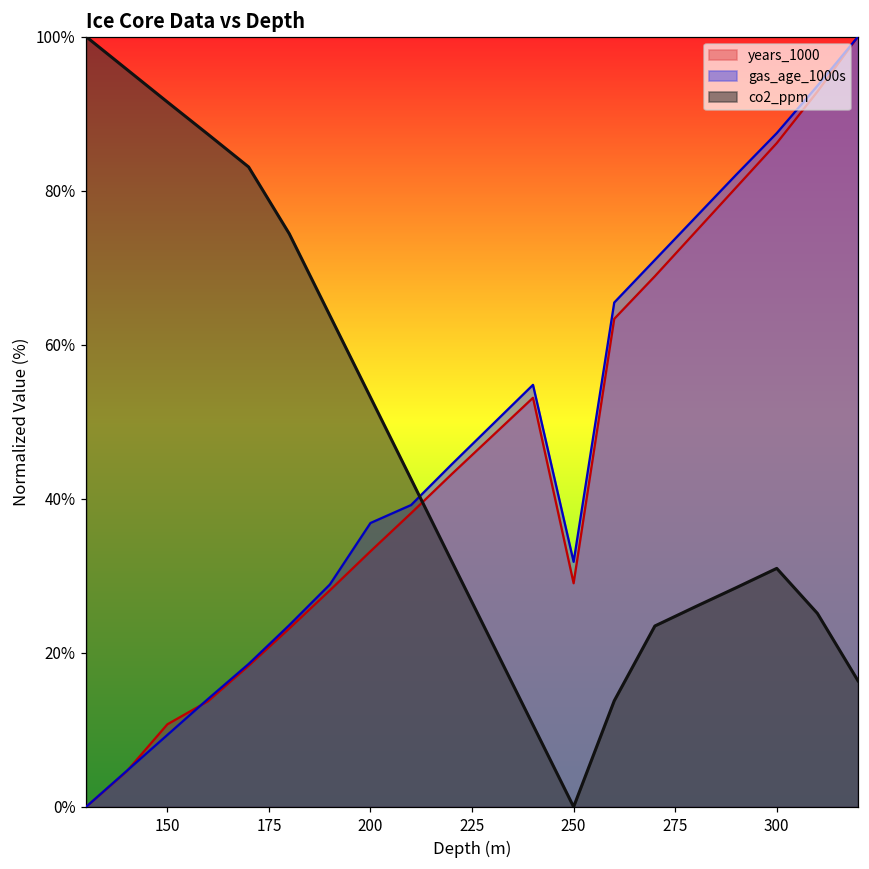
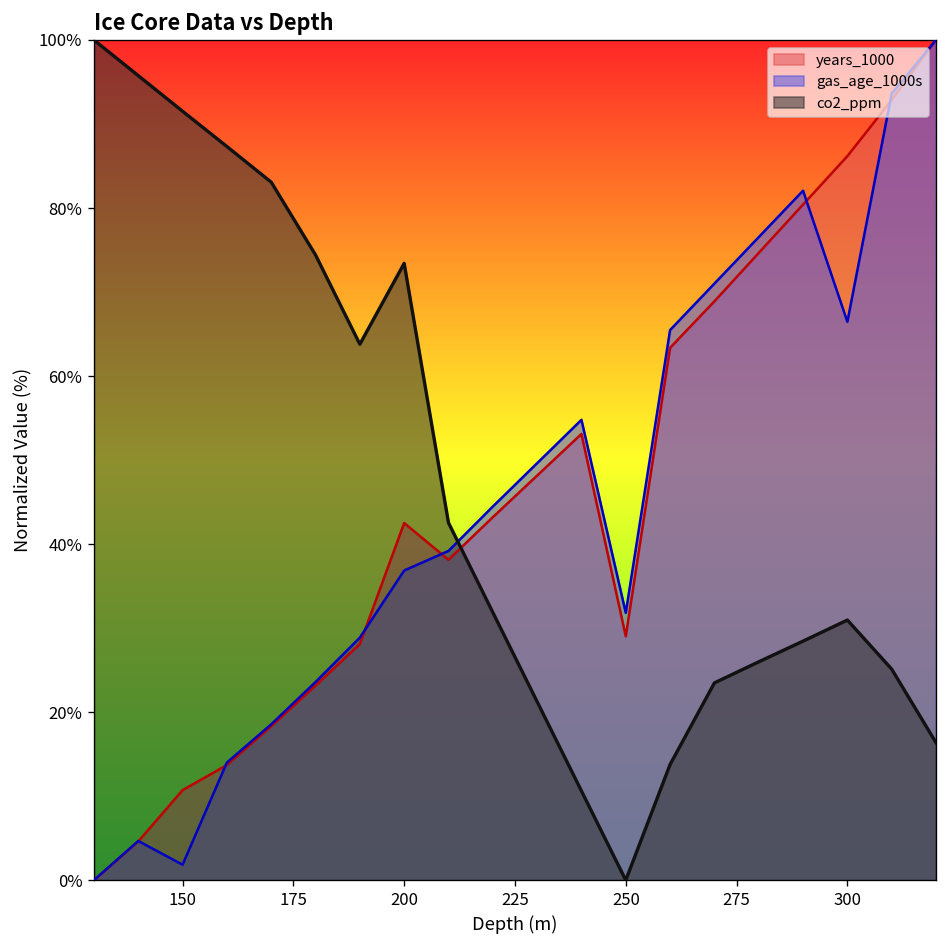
  {
    "years_1000": {
      "150": "11%",
-     "200": "33%",
+     "200": "43%",
      "250": "29%",
      "300": "86%"
    },
    "gas_age_1000s": {
-     "150": "9%",
+     "150": "2%",
      "200": "37%",
      "250": "32%",
-     "300": "87%"
+     "300": "66%"
    },
    "co2_ppm": {
      "150": "92%",
-     "200": "53%",
+     "200": "73%",
      "250": "0%",
      "300": "31%"
    }
  }
